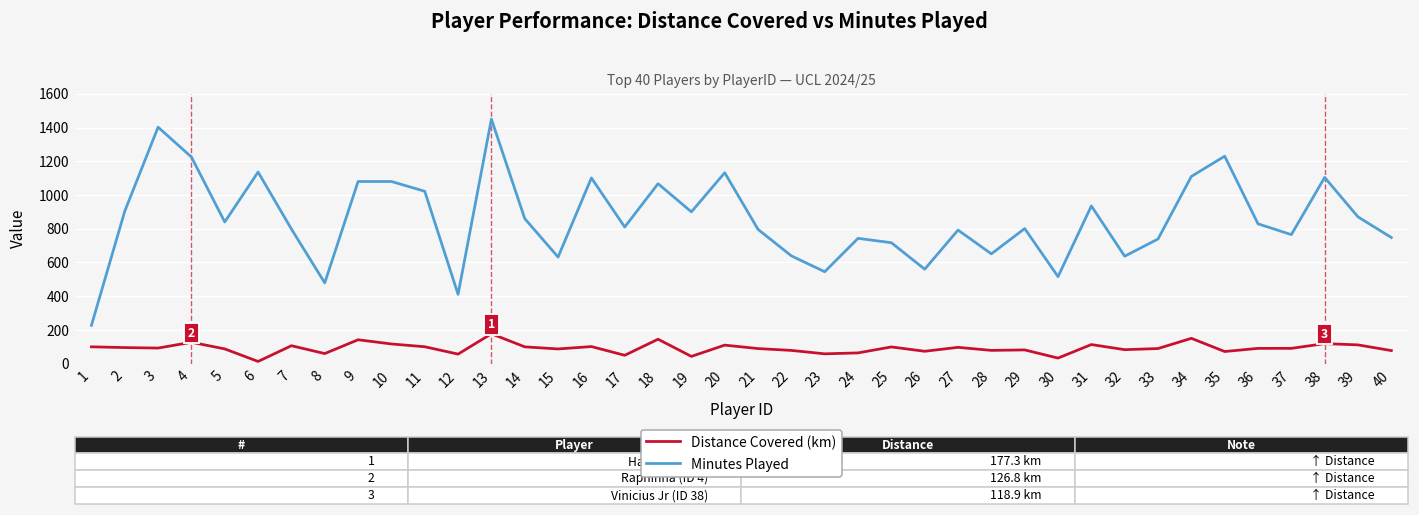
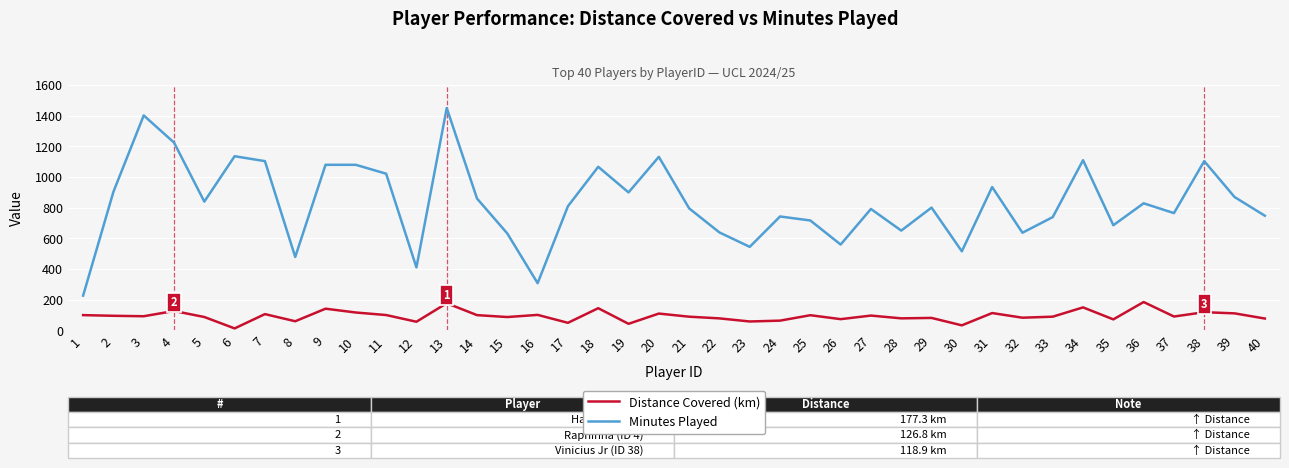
  {
    "Distance Covered (km)": {
      "1": 100,
      "2": 100,
      "3": 90,
      "5": 90,
      "6": 10,
      "7": 110,
      "8": 60,
      "9": 140,
      "10": 120,
      "11": 100,
      "12": 60,
      "14": 100,
      "15": 90,
      "16": 100,
      "17": 50,
      "18": 140,
      "19": 40,
      "20": 110,
      "21": 90,
      "22": 80,
      "23": 60,
      "24": 60,
      "25": 100,
      "26": 70,
      "27": 100,
      "28": 80,
      "29": 80,
      "30": 30,
      "31": 110,
      "32": 80,
      "33": 90,
      "34": 150,
      "35": 70,
-     "36": 90,
+     "36": 190,
      "37": 90,
      "39": 110,
      "40": 80
    },
    "Minutes Played": {
      "1": 230,
      "2": 900,
      "3": 1400,
      "4": 1230,
      "5": 840,
      "6": 1140,
-     "7": 800,
+     "7": 1100,
      "8": 480,
      "9": 1080,
      "10": 1080,
      "11": 1020,
      "12": 410,
      "13": 1450,
      "14": 860,
      "15": 630,
-     "16": 1100,
+     "16": 310,
      "17": 810,
      "18": 1070,
      "19": 900,
      "20": 1130,
      "21": 800,
      "22": 640,
      "23": 550,
      "24": 740,
      "25": 720,
      "26": 560,
      "27": 790,
      "28": 650,
      "29": 800,
      "30": 520,
      "31": 940,
      "32": 640,
      "33": 740,
      "34": 1110,
-     "35": 1230,
+     "35": 690,
      "36": 830,
      "37": 770,
      "38": 1100,
      "39": 870,
      "40": 750
    }
  }
